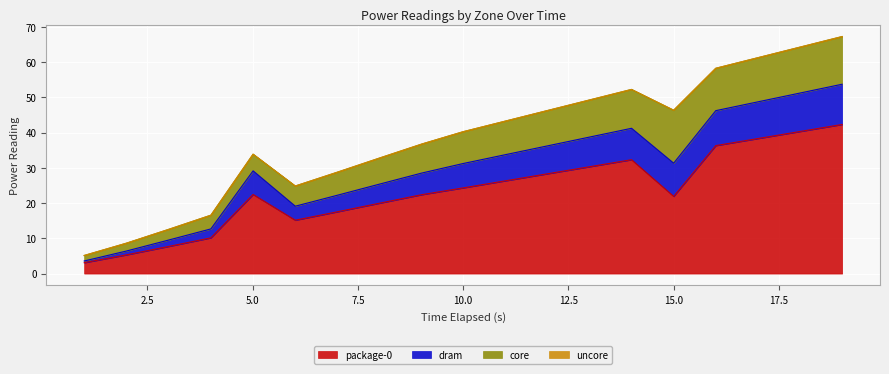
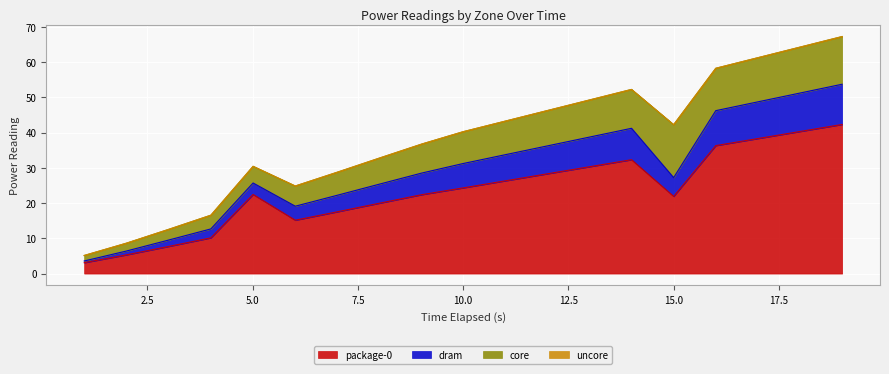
  {
    "package-0": {
      "5.0": 22,
      "10.0": 24,
      "15.0": 22
    },
    "dram": {
-     "5.0": 7,
+     "5.0": 3,
      "10.0": 7,
-     "15.0": 9
+     "15.0": 5
    }
  }
